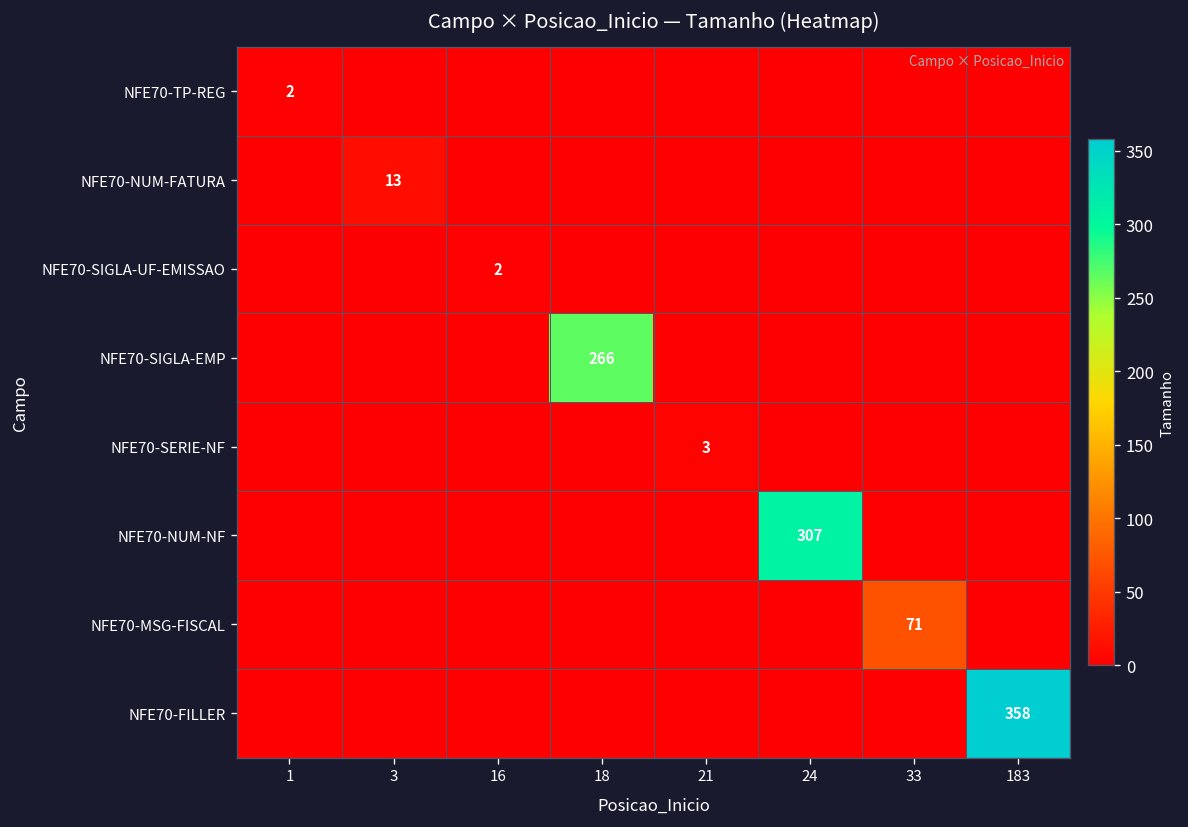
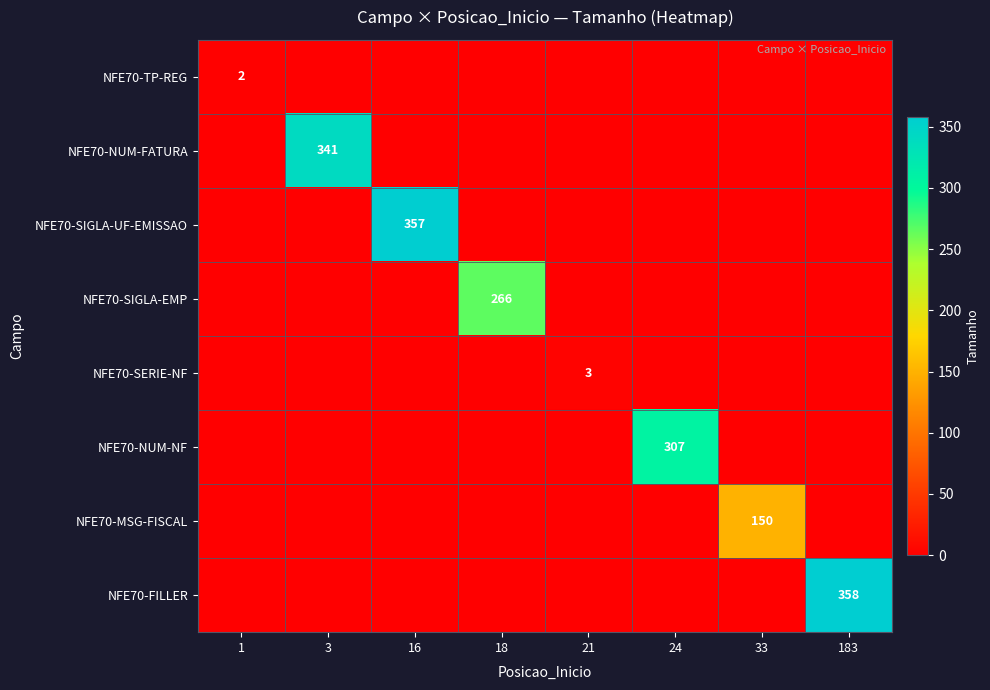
  {
    "NFE70-TP-REG": {
      "1": 2
    },
    "NFE70-NUM-FATURA": {
-     "3": 13
+     "3": 341
    },
    "NFE70-SIGLA-UF-EMISSAO": {
-     "16": 2
+     "16": 357
    },
    "NFE70-SIGLA-EMP": {
      "18": 266
    },
    "NFE70-SERIE-NF": {
      "21": 3
    },
    "NFE70-NUM-NF": {
      "24": 307
    },
    "NFE70-MSG-FISCAL": {
-     "33": 71
+     "33": 150
    },
    "NFE70-FILLER": {
      "183": 358
    }
  }
